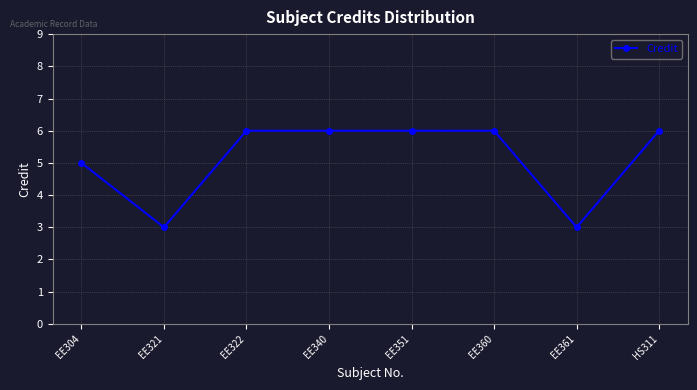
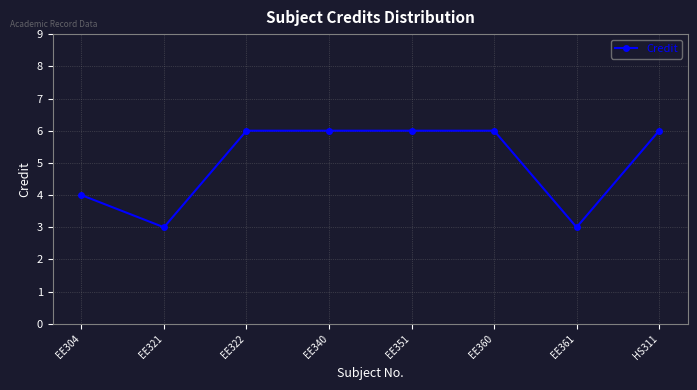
  {
-   "EE304": 5,
+   "EE304": 4,
    "EE321": 3,
    "EE322": 6,
    "EE340": 6,
    "EE351": 6,
    "EE360": 6,
    "EE361": 3,
    "HS311": 6
  }
